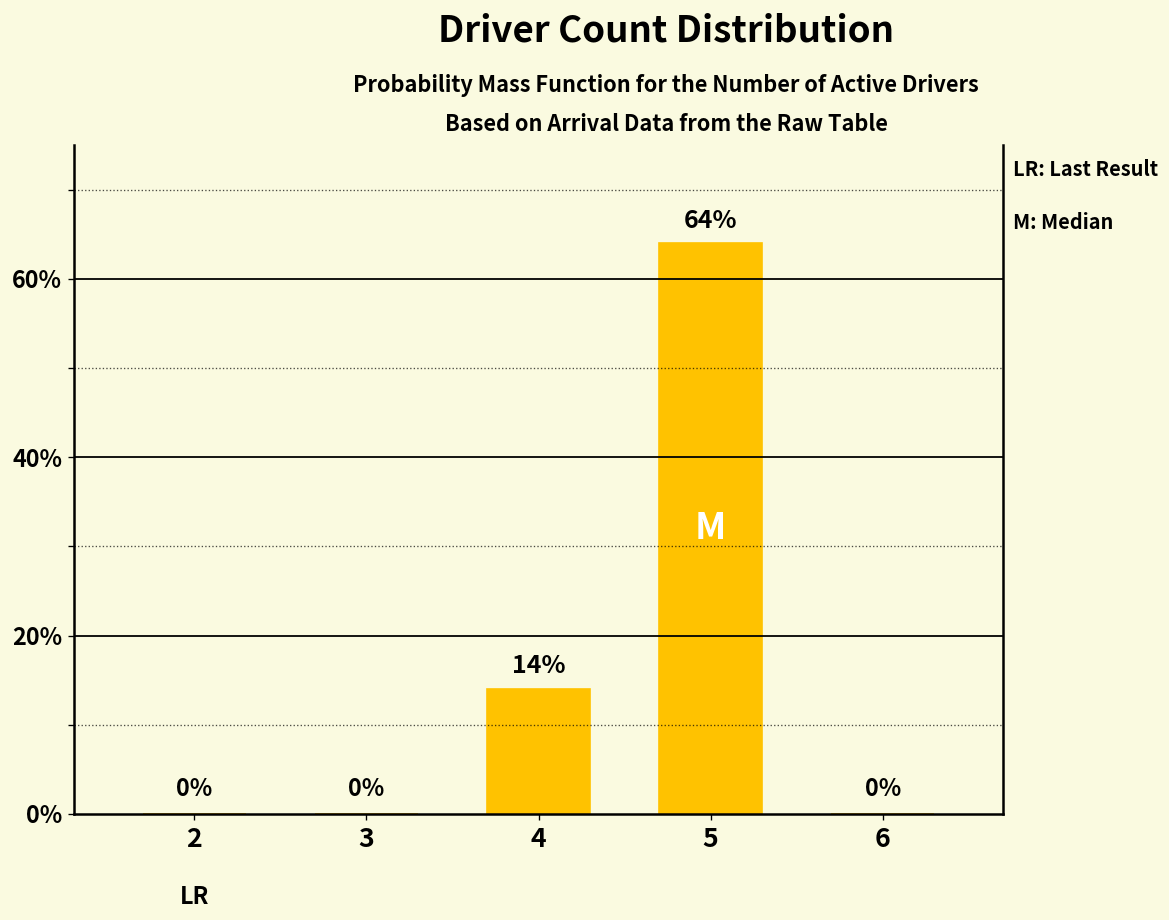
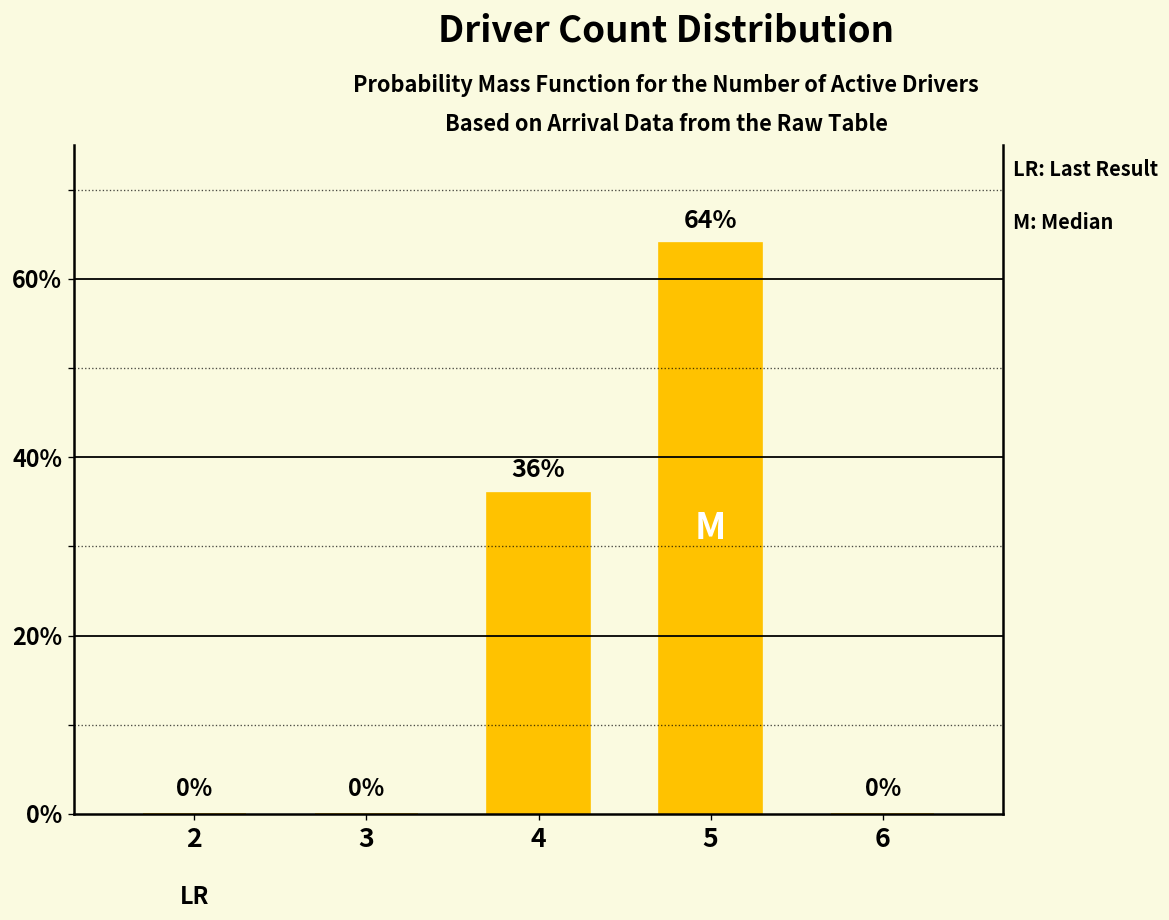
  {
    "2": "0%",
    "3": "0%",
-   "4": "14%",
+   "4": "36%",
    "5": "64%",
    "6": "0%"
  }
